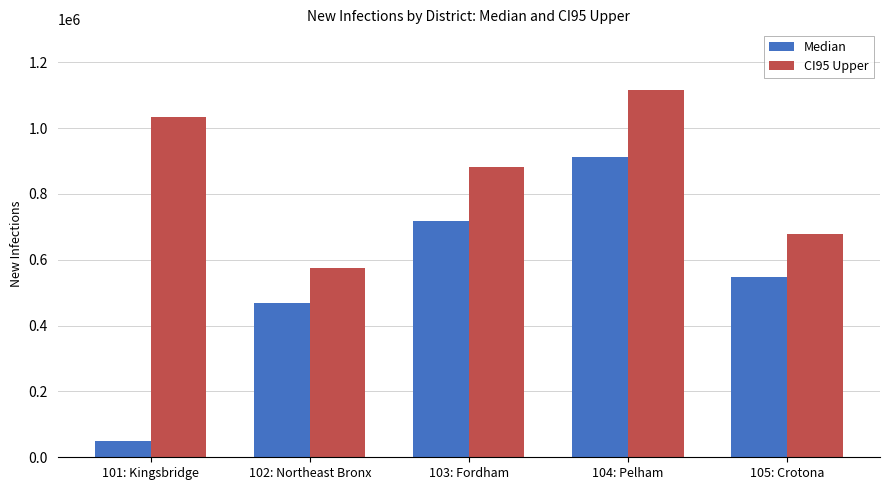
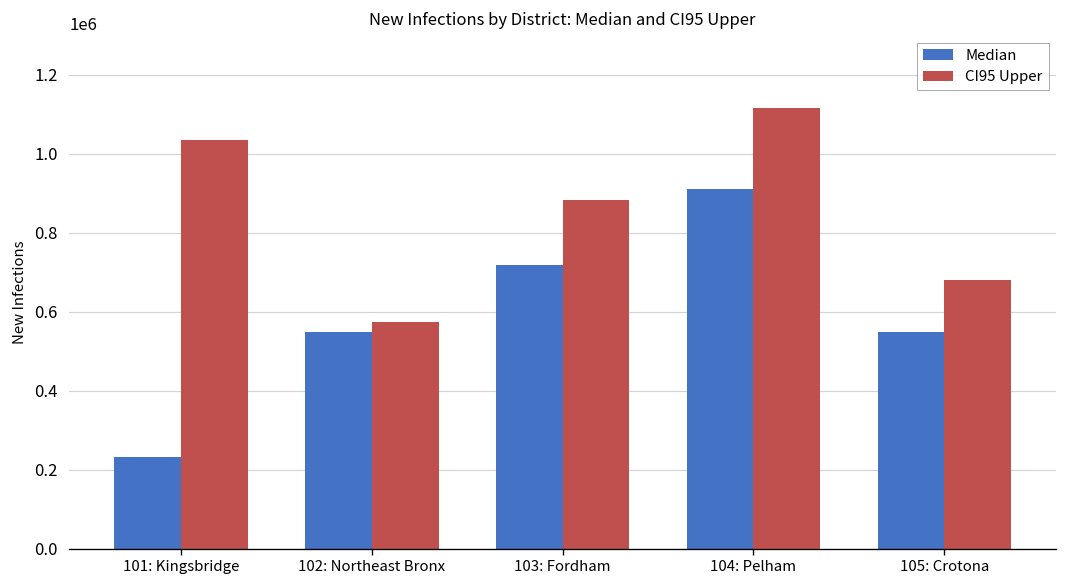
  {
    "Median": {
-     "101: Kingsbridge": 50000,
-     "102: Northeast Bronx": 470000,
+     "101: Kingsbridge": 230000,
+     "102: Northeast Bronx": 550000,
      "103: Fordham": 720000,
      "104: Pelham": 910000,
      "105: Crotona": 550000
    },
    "CI95 Upper": {
      "101: Kingsbridge": 1030000,
      "102: Northeast Bronx": 570000,
      "103: Fordham": 880000,
      "104: Pelham": 1120000,
      "105: Crotona": 680000
    }
  }
